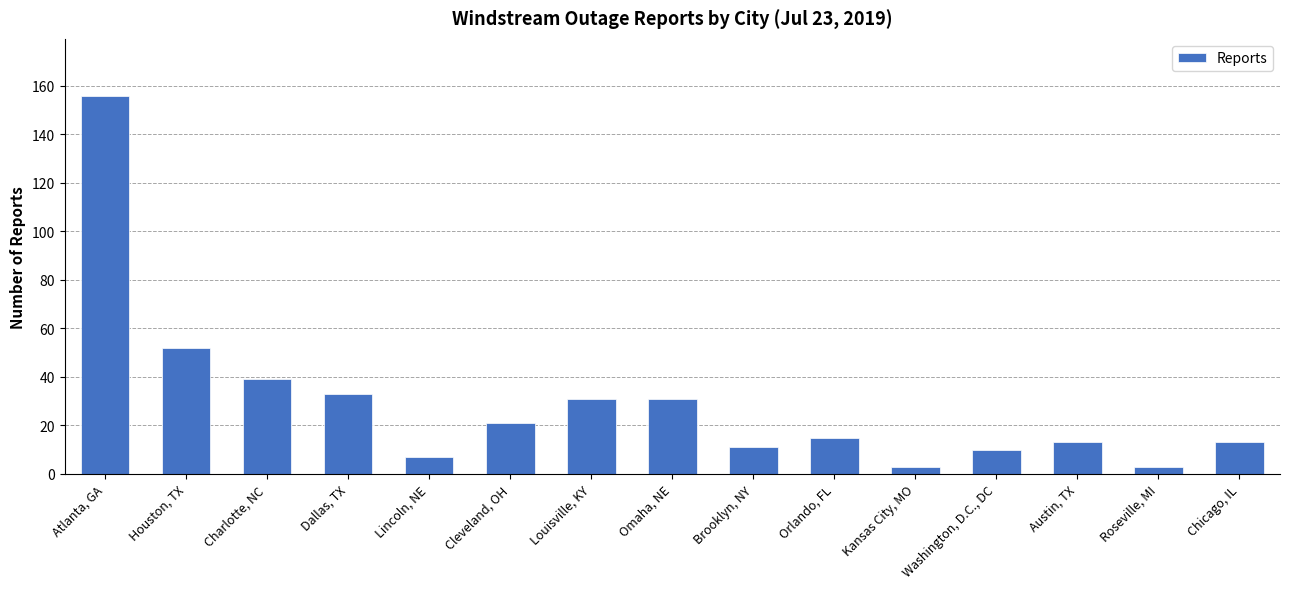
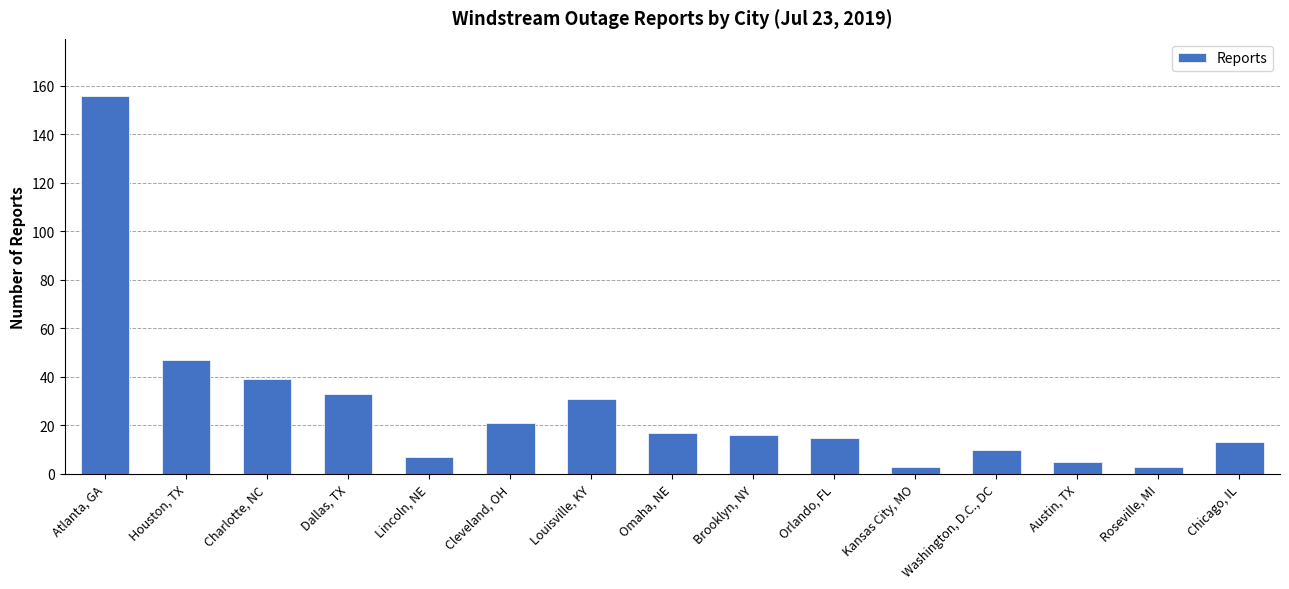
  {
    "Atlanta, GA": 156,
-   "Houston, TX": 52,
+   "Houston, TX": 47,
    "Charlotte, NC": 39,
    "Dallas, TX": 33,
    "Lincoln, NE": 7,
    "Cleveland, OH": 21,
    "Louisville, KY": 31,
-   "Omaha, NE": 31,
-   "Brooklyn, NY": 11,
+   "Omaha, NE": 17,
+   "Brooklyn, NY": 16,
    "Orlando, FL": 15,
    "Kansas City, MO": 3,
    "Washington, D.C., DC": 10,
-   "Austin, TX": 13,
+   "Austin, TX": 5,
    "Roseville, MI": 3,
    "Chicago, IL": 13
  }
